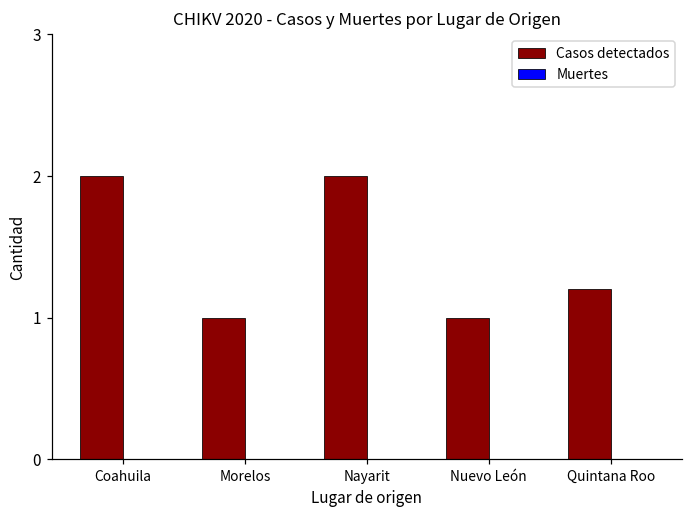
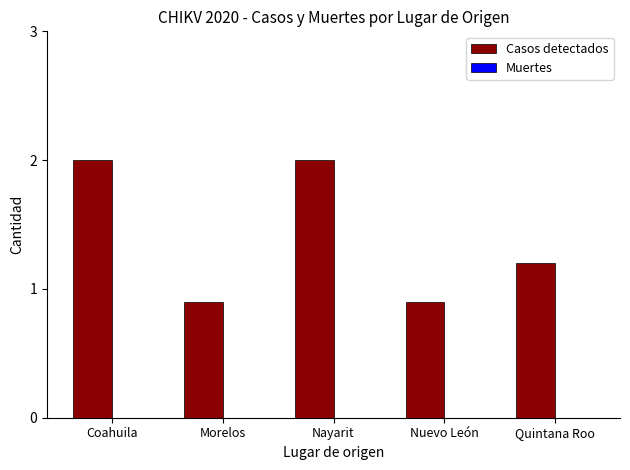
  {
    "Casos detectados": {
      "Coahuila": 2.0,
-     "Morelos": 1.0,
+     "Morelos": 0.9,
      "Nayarit": 2.0,
-     "Nuevo León": 1.0,
+     "Nuevo León": 0.9,
      "Quintana Roo": 1.2
    },
    "Muertes": {
      "Coahuila": 0.0,
      "Morelos": 0.0,
      "Nayarit": 0.0,
      "Nuevo León": 0.0,
      "Quintana Roo": 0.0
    }
  }
